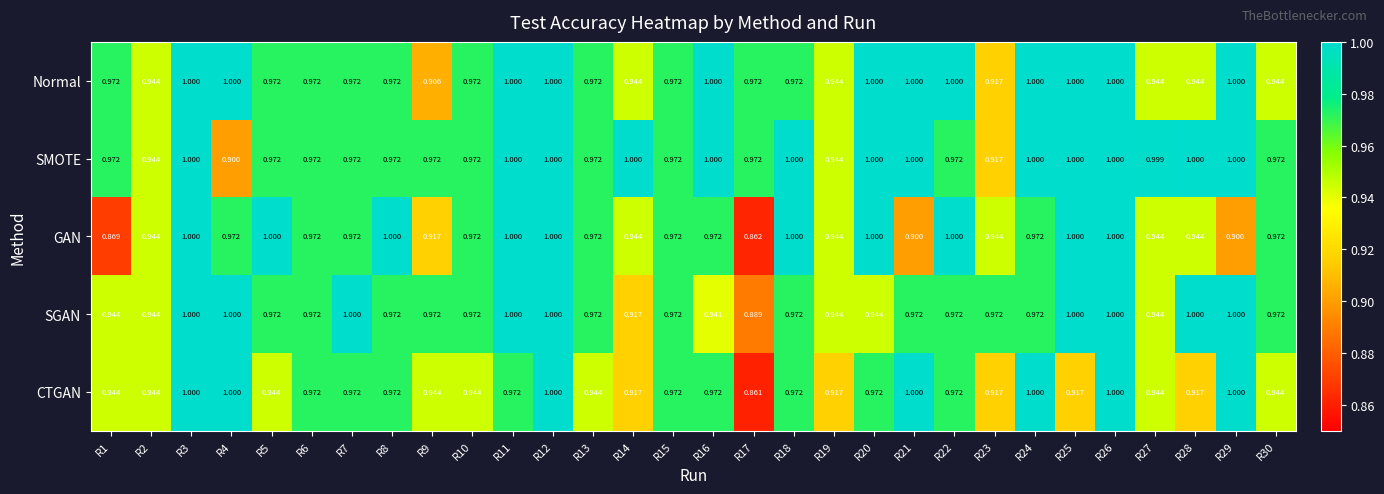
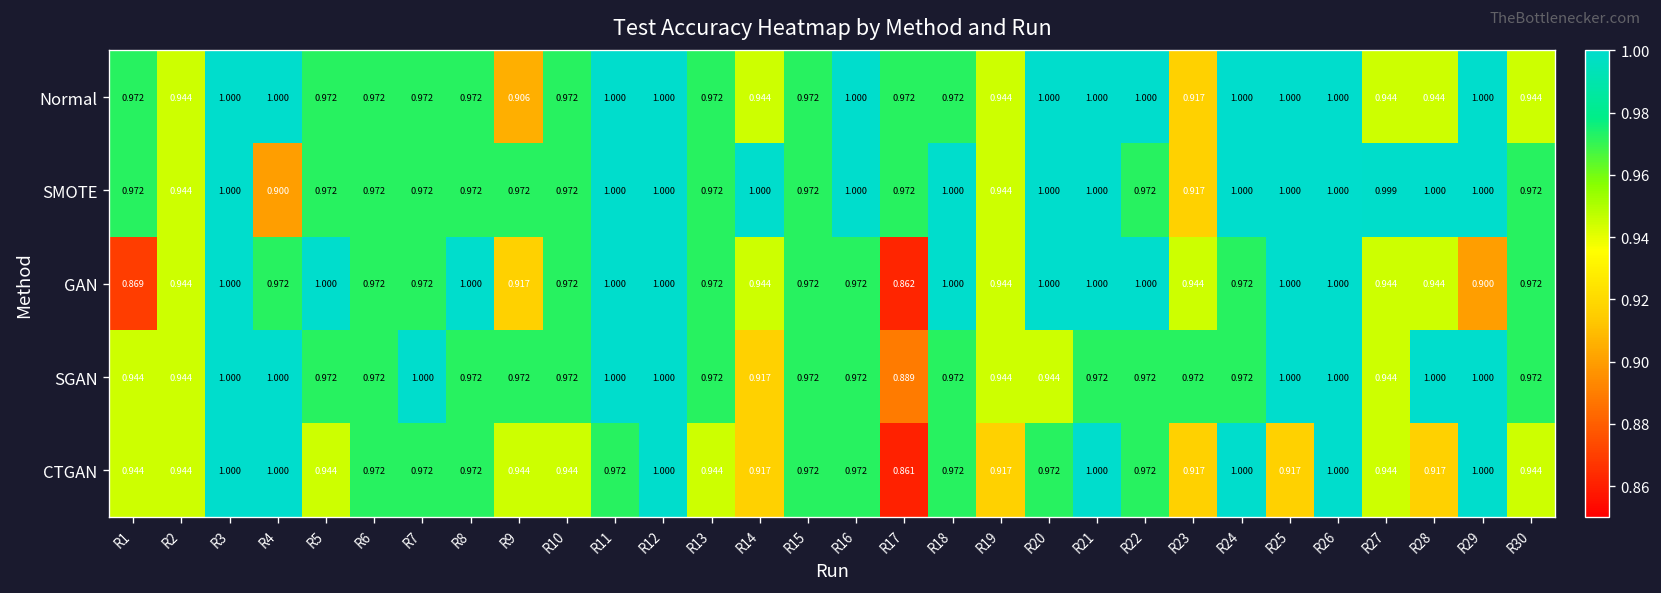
  {
    "Normal": {
      "R1": 0.972,
      "R2": 0.944,
      "R3": 1.000,
      "R4": 1.000,
      "R5": 0.972,
      "R6": 0.972,
      "R7": 0.972,
      "R8": 0.972,
      "R9": 0.906,
      "R10": 0.972,
      "R11": 1.000,
      "R12": 1.000,
      "R13": 0.972,
      "R14": 0.944,
      "R15": 0.972,
      "R16": 1.000,
      "R17": 0.972,
      "R18": 0.972,
      "R19": 0.944,
      "R20": 1.000,
      "R21": 1.000,
      "R22": 1.000,
      "R23": 0.917,
      "R24": 1.000,
      "R25": 1.000,
      "R26": 1.000,
      "R27": 0.944,
      "R28": 0.944,
      "R29": 1.000,
      "R30": 0.944
    },
    "SMOTE": {
      "R1": 0.972,
      "R2": 0.944,
      "R3": 1.000,
      "R4": 0.900,
      "R5": 0.972,
      "R6": 0.972,
      "R7": 0.972,
      "R8": 0.972,
      "R9": 0.972,
      "R10": 0.972,
      "R11": 1.000,
      "R12": 1.000,
      "R13": 0.972,
      "R14": 1.000,
      "R15": 0.972,
      "R16": 1.000,
      "R17": 0.972,
      "R18": 1.000,
      "R19": 0.944,
      "R20": 1.000,
      "R21": 1.000,
      "R22": 0.972,
      "R23": 0.917,
      "R24": 1.000,
      "R25": 1.000,
      "R26": 1.000,
      "R27": 0.999,
      "R28": 1.000,
      "R29": 1.000,
      "R30": 0.972
    },
    "GAN": {
      "R1": 0.869,
      "R2": 0.944,
      "R3": 1.000,
      "R4": 0.972,
      "R5": 1.000,
      "R6": 0.972,
      "R7": 0.972,
      "R8": 1.000,
      "R9": 0.917,
      "R10": 0.972,
      "R11": 1.000,
      "R12": 1.000,
      "R13": 0.972,
      "R14": 0.944,
      "R15": 0.972,
      "R16": 0.972,
      "R17": 0.862,
      "R18": 1.000,
      "R19": 0.944,
      "R20": 1.000,
-     "R21": 0.900,
+     "R21": 1.000,
      "R22": 1.000,
      "R23": 0.944,
      "R24": 0.972,
      "R25": 1.000,
      "R26": 1.000,
      "R27": 0.944,
      "R28": 0.944,
      "R29": 0.900,
      "R30": 0.972
    },
    "SGAN": {
      "R1": 0.944,
      "R2": 0.944,
      "R3": 1.000,
      "R4": 1.000,
      "R5": 0.972,
      "R6": 0.972,
      "R7": 1.000,
      "R8": 0.972,
      "R9": 0.972,
      "R10": 0.972,
      "R11": 1.000,
      "R12": 1.000,
      "R13": 0.972,
      "R14": 0.917,
      "R15": 0.972,
-     "R16": 0.941,
+     "R16": 0.972,
      "R17": 0.889,
      "R18": 0.972,
      "R19": 0.944,
      "R20": 0.944,
      "R21": 0.972,
      "R22": 0.972,
      "R23": 0.972,
      "R24": 0.972,
      "R25": 1.000,
      "R26": 1.000,
      "R27": 0.944,
      "R28": 1.000,
      "R29": 1.000,
      "R30": 0.972
    },
    "CTGAN": {
      "R1": 0.944,
      "R2": 0.944,
      "R3": 1.000,
      "R4": 1.000,
      "R5": 0.944,
      "R6": 0.972,
      "R7": 0.972,
      "R8": 0.972,
      "R9": 0.944,
      "R10": 0.944,
      "R11": 0.972,
      "R12": 1.000,
      "R13": 0.944,
      "R14": 0.917,
      "R15": 0.972,
      "R16": 0.972,
      "R17": 0.861,
      "R18": 0.972,
      "R19": 0.917,
      "R20": 0.972,
      "R21": 1.000,
      "R22": 0.972,
      "R23": 0.917,
      "R24": 1.000,
      "R25": 0.917,
      "R26": 1.000,
      "R27": 0.944,
      "R28": 0.917,
      "R29": 1.000,
      "R30": 0.944
    }
  }
